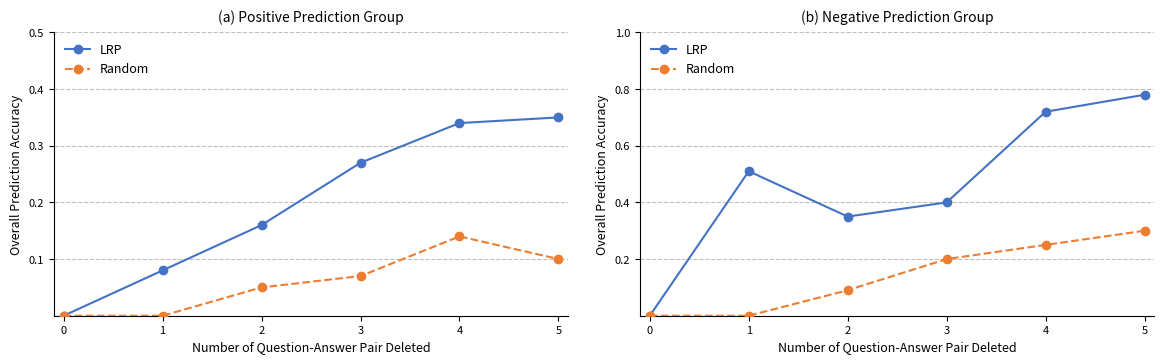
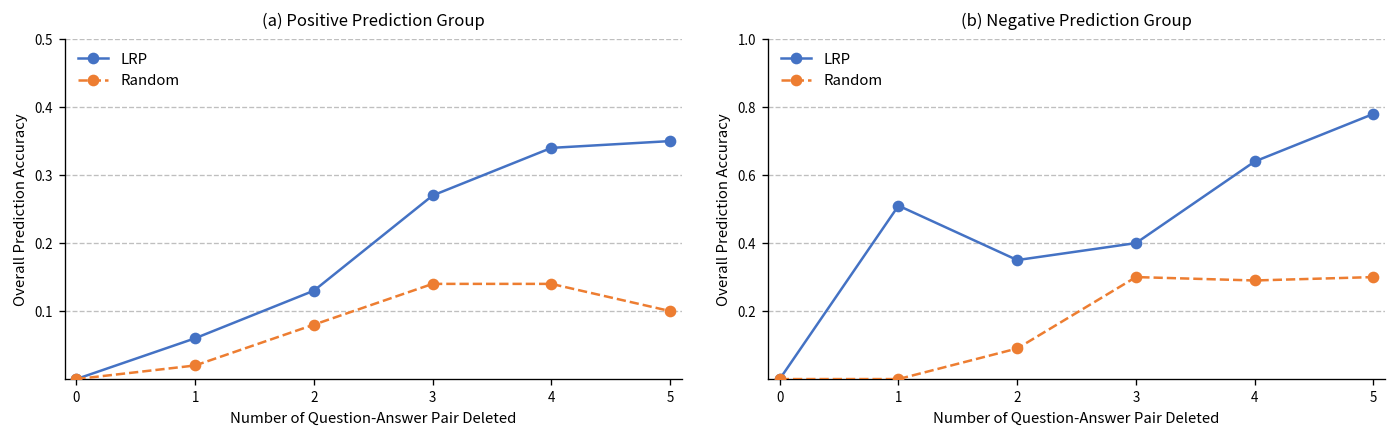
  {
    "(a) Positive Prediction Group": {
      "LRP": {
-       "1": 0.08,
-       "2": 0.16,
+       "1": 0.06,
+       "2": 0.13,
        "3": 0.27,
        "4": 0.34,
        "5": 0.35
      },
      "Random": {
-       "1": 0.00,
-       "2": 0.05,
-       "3": 0.07,
+       "1": 0.02,
+       "2": 0.08,
+       "3": 0.14,
        "4": 0.14,
        "5": 0.10
      }
    },
    "(b) Negative Prediction Group": {
      "LRP": {
        "1": 0.51,
        "2": 0.35,
        "3": 0.40,
-       "4": 0.72,
+       "4": 0.64,
        "5": 0.78
      },
      "Random": {
        "1": 0.00,
        "2": 0.09,
-       "3": 0.2,
-       "4": 0.25,
+       "3": 0.3,
+       "4": 0.29,
        "5": 0.30
      }
    }
  }
